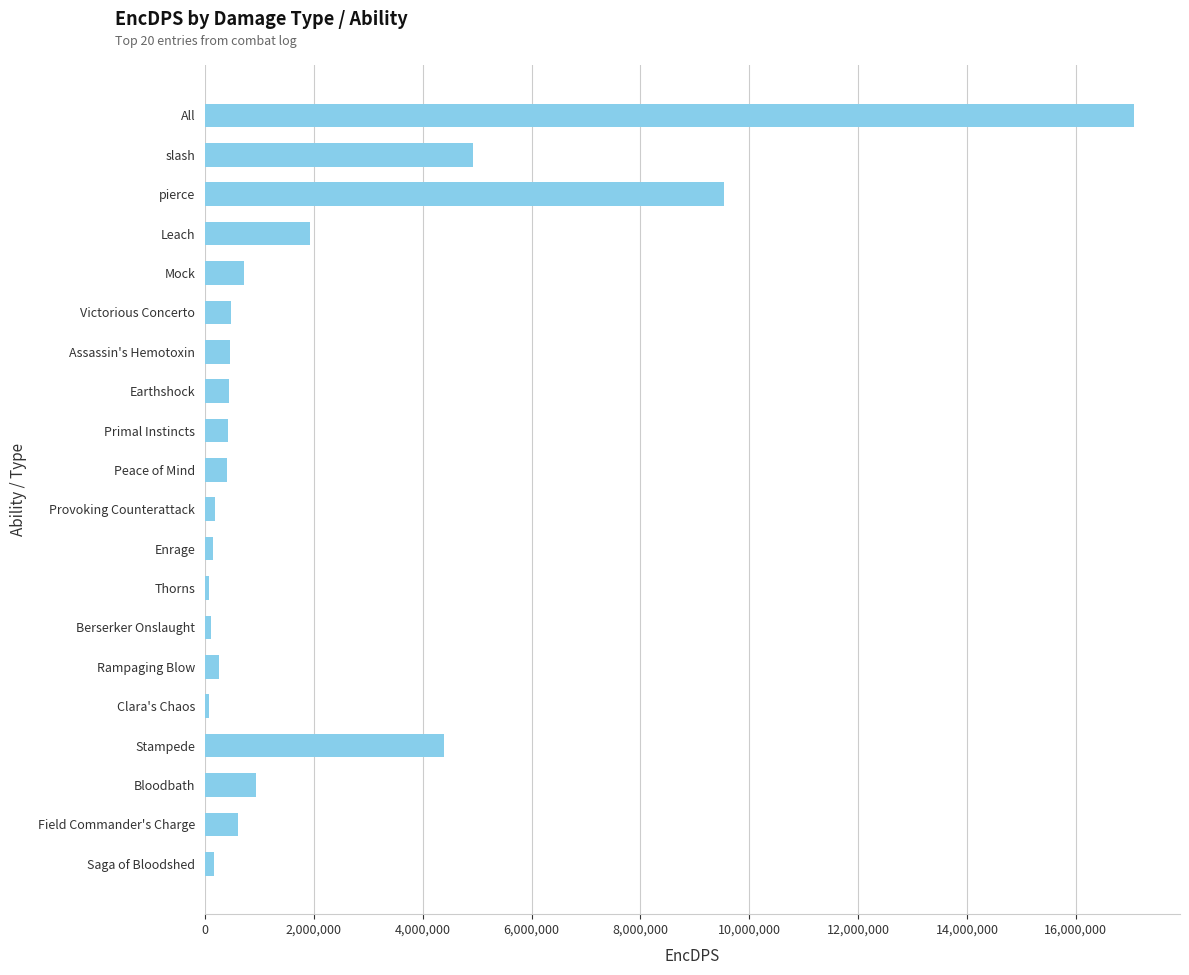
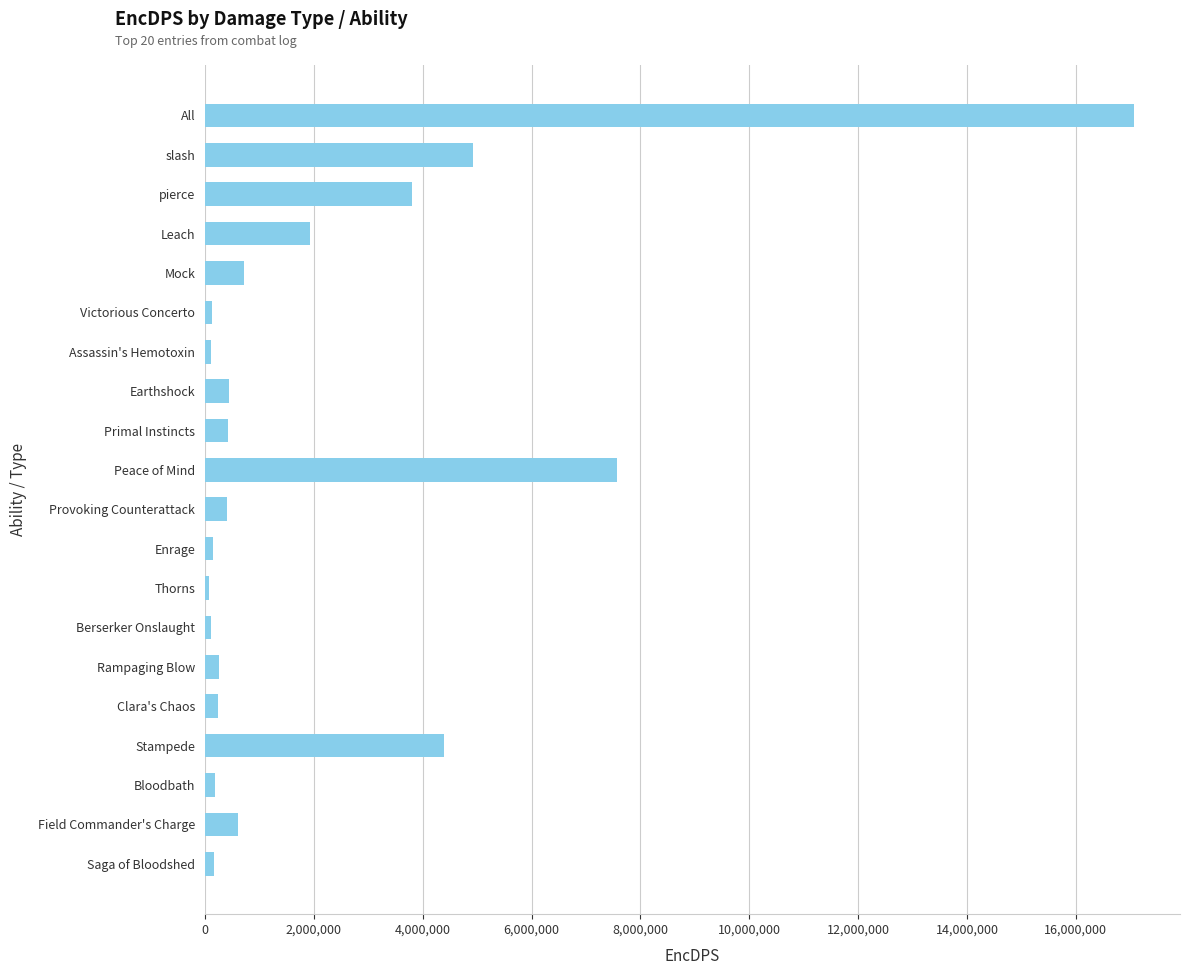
  {
    "All": "17,100,000",
    "slash": "4,900,000",
-   "pierce": "9,500,000",
+   "pierce": "3,800,000",
    "Leach": "1,900,000",
    "Mock": "700,000",
-   "Victorious Concerto": "500,000",
-   "Assassin's Hemotoxin": "500,000",
+   "Victorious Concerto": "100,000",
+   "Assassin's Hemotoxin": "100,000",
    "Earthshock": "400,000",
    "Primal Instincts": "400,000",
-   "Peace of Mind": "400,000",
-   "Provoking Counterattack": "200,000",
+   "Peace of Mind": "7,600,000",
+   "Provoking Counterattack": "400,000",
    "Enrage": "100,000",
    "Thorns": "100,000",
    "Berserker Onslaught": "100,000",
    "Rampaging Blow": "300,000",
-   "Clara's Chaos": "100,000",
+   "Clara's Chaos": "200,000",
    "Stampede": "4,400,000",
-   "Bloodbath": "900,000",
+   "Bloodbath": "200,000",
    "Field Commander's Charge": "600,000",
    "Saga of Bloodshed": "200,000"
  }
